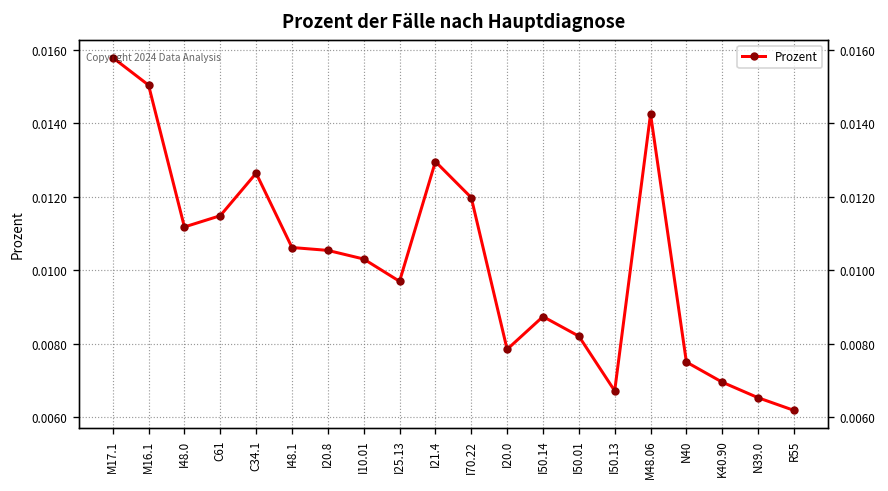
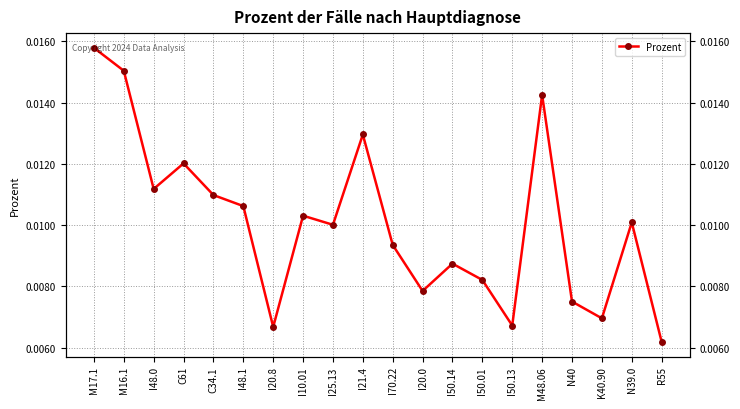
  {
    "M16.1": 0.0150,
    "I48.0": 0.0112,
-   "C61": 0.0115,
-   "C34.1": 0.0126,
+   "C61": 0.0120,
+   "C34.1": 0.0110,
    "I48.1": 0.0106,
-   "I20.8": 0.0105,
+   "I20.8": 0.0067,
    "I10.01": 0.0103,
-   "I25.13": 0.0097,
+   "I25.13": 0.0100,
    "I21.4": 0.0130,
-   "I70.22": 0.0120,
+   "I70.22": 0.0094,
    "I20.0": 0.0078,
    "I50.14": 0.0087,
    "I50.01": 0.0082,
    "I50.13": 0.0067,
    "M48.06": 0.0143,
    "N40": 0.0075,
    "K40.90": 0.0070,
-   "N39.0": 0.0065,
+   "N39.0": 0.0101,
    "R55": 0.0062
  }
